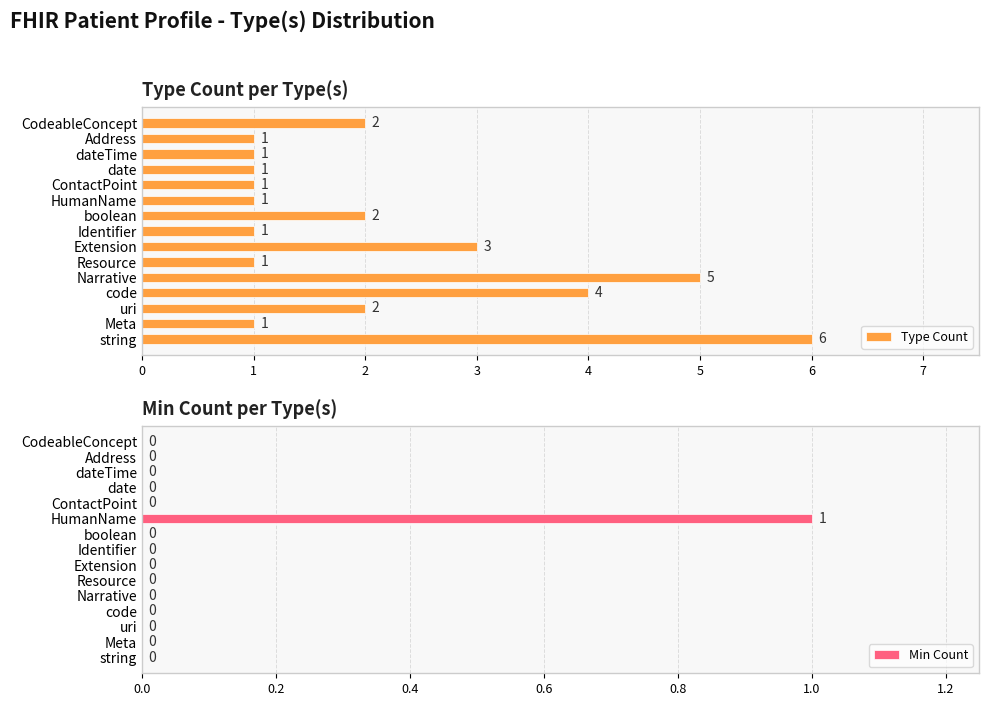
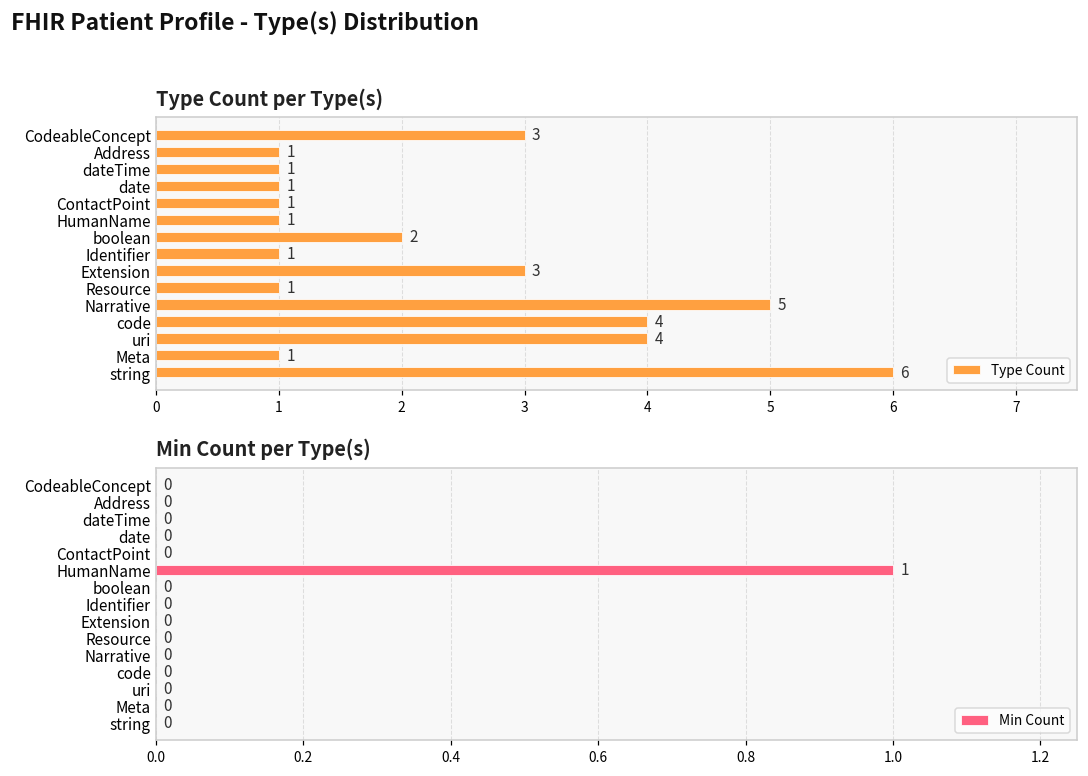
  {
    "Type Count per Type(s)": {
-     "CodeableConcept": 2,
+     "CodeableConcept": 3,
      "Address": 1,
      "dateTime": 1,
      "date": 1,
      "ContactPoint": 1,
      "HumanName": 1,
      "boolean": 2,
      "Identifier": 1,
      "Extension": 3,
      "Resource": 1,
      "Narrative": 5,
      "code": 4,
-     "uri": 2,
+     "uri": 4,
      "Meta": 1,
      "string": 6
    },
    "Min Count per Type(s)": {
      "CodeableConcept": 0,
      "Address": 0,
      "dateTime": 0,
      "date": 0,
      "ContactPoint": 0,
      "HumanName": 1,
      "boolean": 0,
      "Identifier": 0,
      "Extension": 0,
      "Resource": 0,
      "Narrative": 0,
      "code": 0,
      "uri": 0,
      "Meta": 0,
      "string": 0
    }
  }
